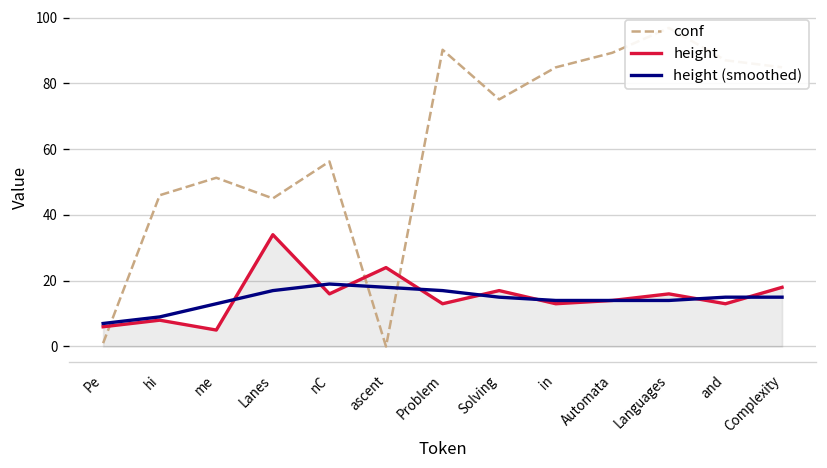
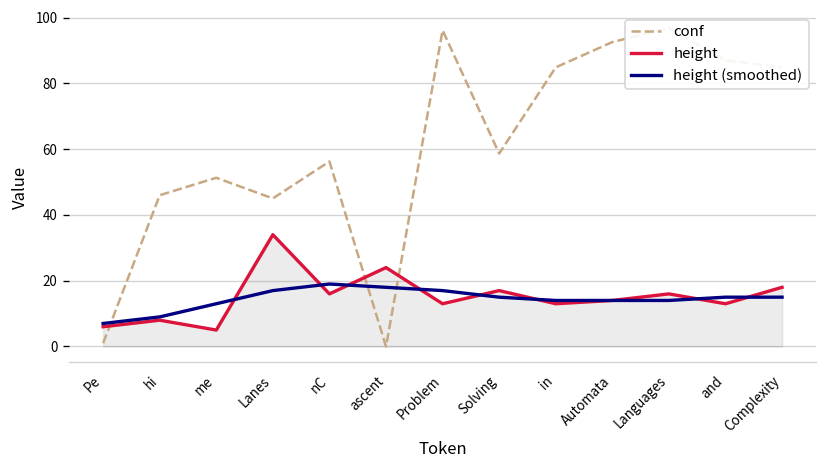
  {
    "conf": {
      "Pe": 1,
      "hi": 46,
      "me": 51,
      "Lanes": 45,
      "nC": 56,
      "ascent": 0,
-     "Problem": 90,
-     "Solving": 75,
+     "Problem": 96,
+     "Solving": 59,
      "in": 85,
-     "Automata": 89
+     "Automata": 93
    },
    "height": {
      "Pe": 6,
      "hi": 8,
      "me": 5,
      "Lanes": 34,
      "nC": 16,
      "ascent": 24,
      "Problem": 13,
      "Solving": 17,
      "in": 13,
      "Languages": 16,
      "and": 13,
      "Complexity": 18
    },
    "height (smoothed)": {
      "Pe": 7,
      "hi": 9,
      "me": 13,
      "Lanes": 17,
      "nC": 19,
      "ascent": 18,
      "Problem": 17,
      "Solving": 15,
      "in": 14,
      "Languages": 14,
      "and": 15,
      "Complexity": 15
    }
  }
